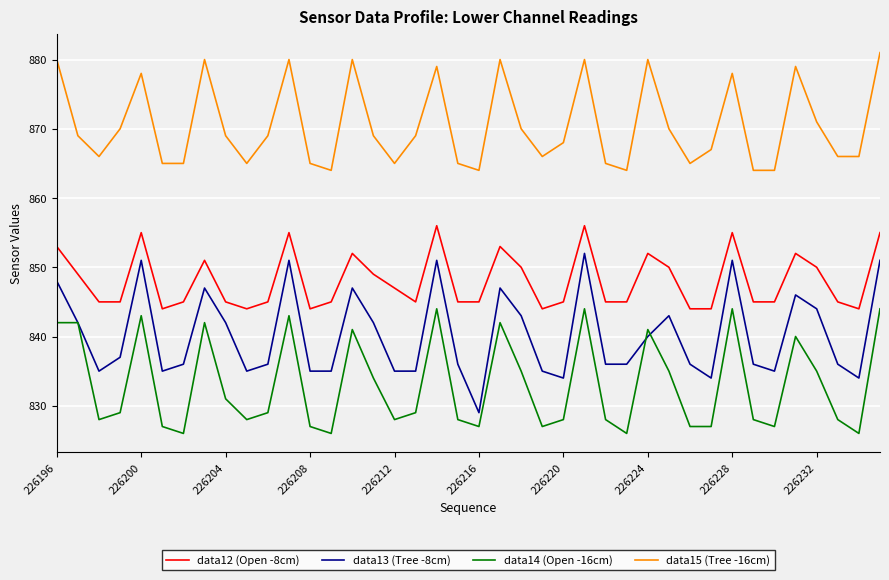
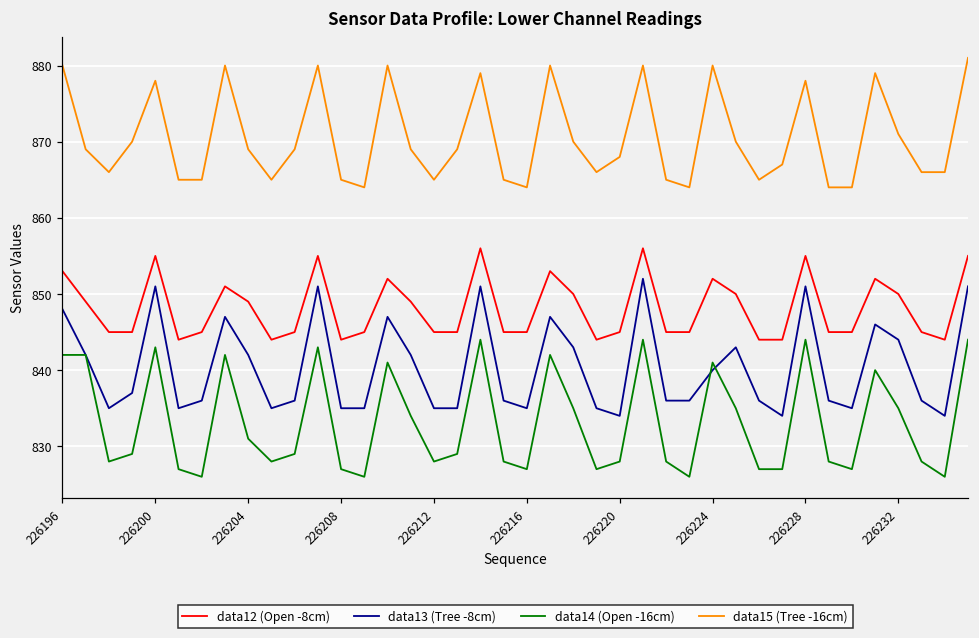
  {
    "data12 (Open -8cm)": {
      "226196": 853,
      "226200": 855,
-     "226204": 845,
+     "226204": 849,
      "226208": 844,
-     "226212": 847,
+     "226212": 845,
      "226216": 845,
      "226220": 845,
      "226224": 852,
      "226228": 855,
      "226232": 850
    },
    "data13 (Tree -8cm)": {
      "226196": 848,
      "226200": 851,
      "226204": 842,
      "226208": 835,
      "226212": 835,
-     "226216": 829,
+     "226216": 835,
      "226220": 834,
      "226224": 840,
      "226228": 851,
      "226232": 844
    },
    "data14 (Open -16cm)": {
      "226196": 842,
      "226200": 843,
      "226204": 831,
      "226208": 827,
      "226212": 828,
      "226216": 827,
      "226220": 828,
      "226224": 841,
      "226228": 844,
      "226232": 835
    },
    "data15 (Tree -16cm)": {
      "226196": 880,
      "226200": 878,
      "226204": 869,
      "226208": 865,
      "226212": 865,
      "226216": 864,
      "226220": 868,
      "226224": 880,
      "226228": 878,
      "226232": 871
    }
  }
